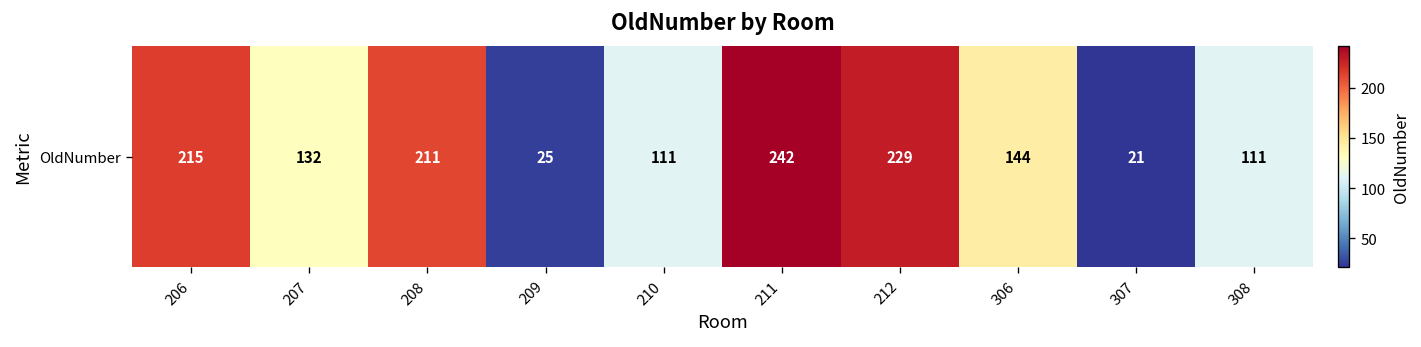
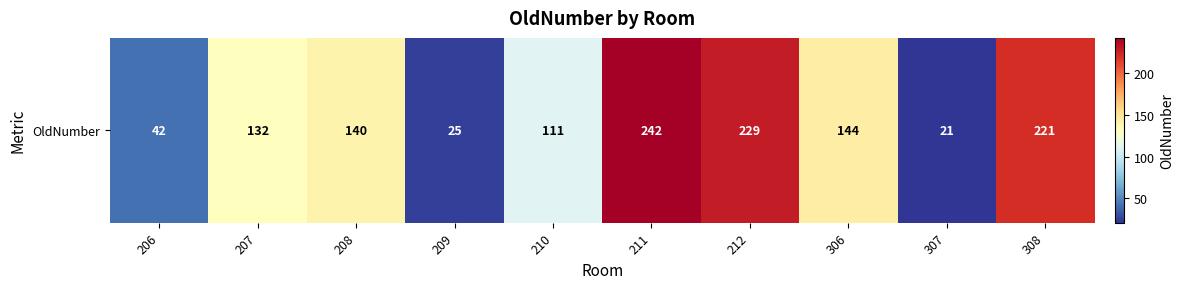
  {
    "OldNumber": {
-     "206": 215,
+     "206": 42,
      "207": 132,
-     "208": 211,
+     "208": 140,
      "209": 25,
      "210": 111,
      "211": 242,
      "212": 229,
      "306": 144,
      "307": 21,
-     "308": 111
+     "308": 221
    }
  }
